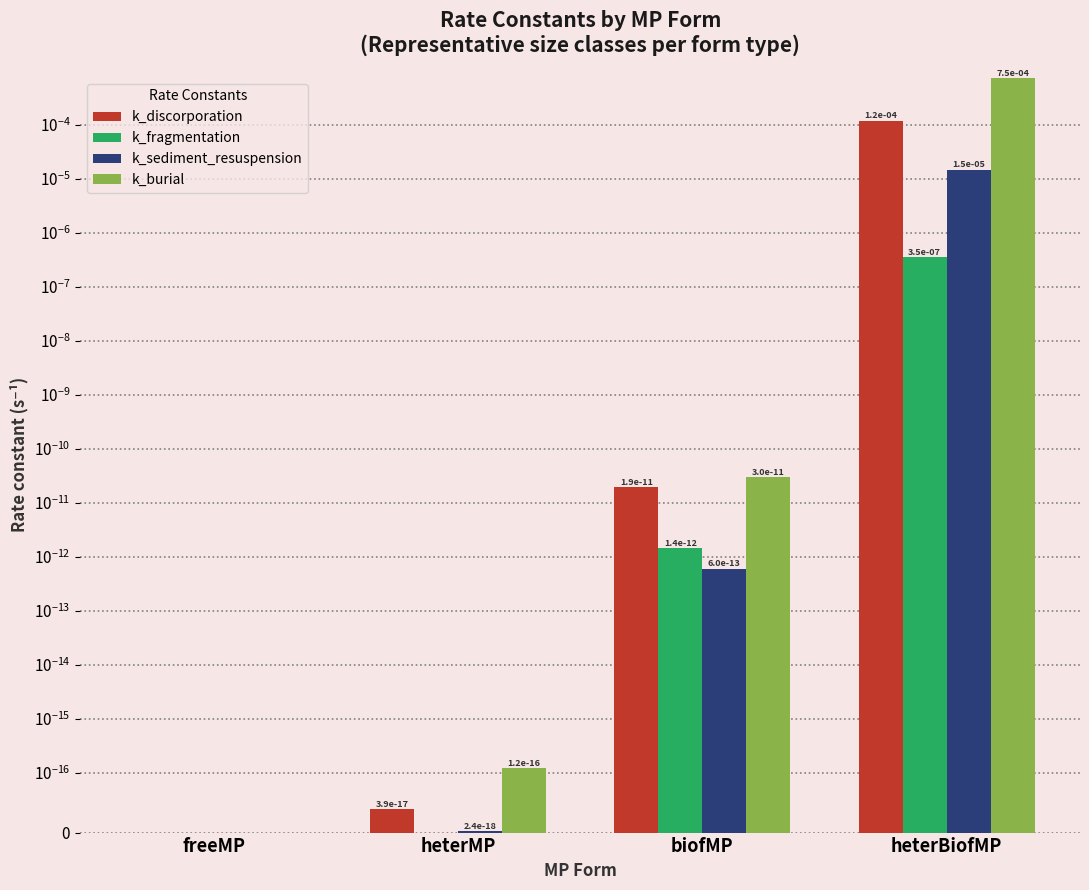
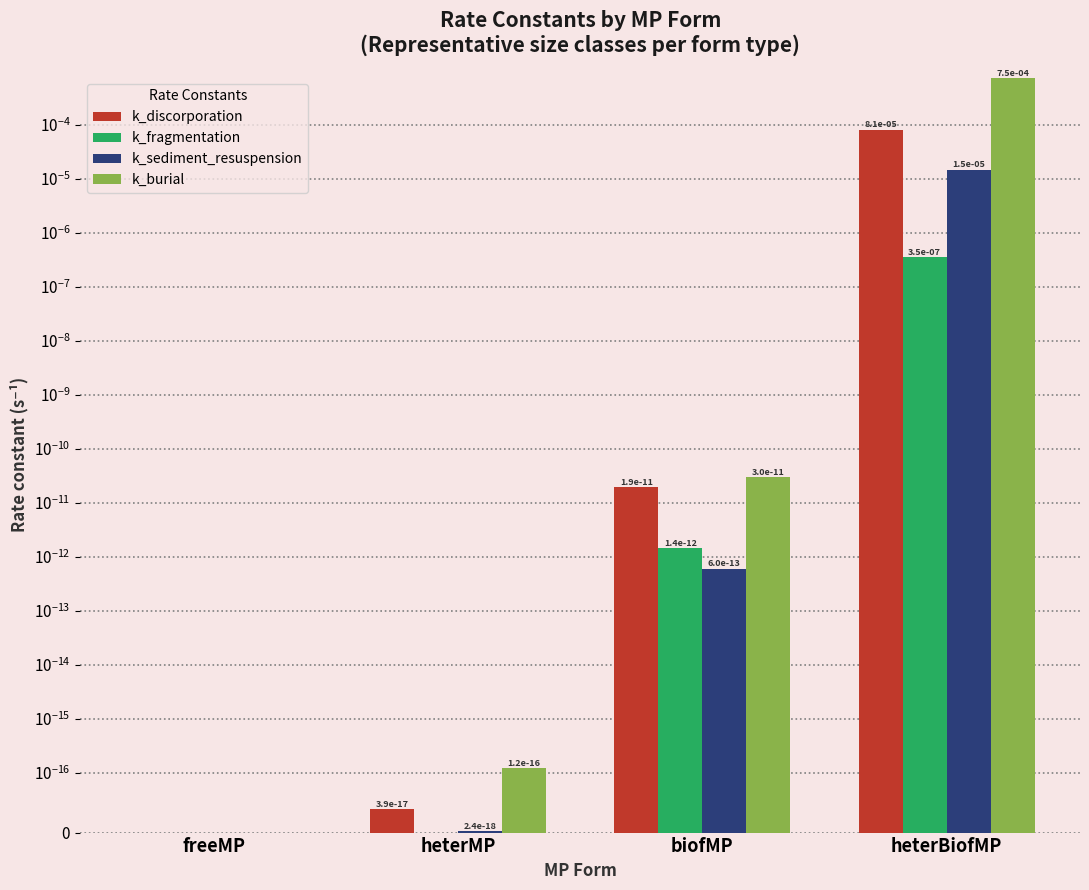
  {
    "k_discorporation": {
      "heterMP": "3.9e-17",
      "biofMP": "1.9e-11",
-     "heterBiofMP": "1.2e-04"
+     "heterBiofMP": "8.1e-05"
    },
    "k_fragmentation": {
      "biofMP": "1.4e-12",
      "heterBiofMP": "3.5e-07"
    },
    "k_sediment_resuspension": {
      "heterMP": "2.4e-18",
      "biofMP": "6.0e-13",
      "heterBiofMP": "1.5e-05"
    },
    "k_burial": {
      "heterMP": "1.2e-16",
      "biofMP": "3.0e-11",
      "heterBiofMP": "7.5e-04"
    }
  }
